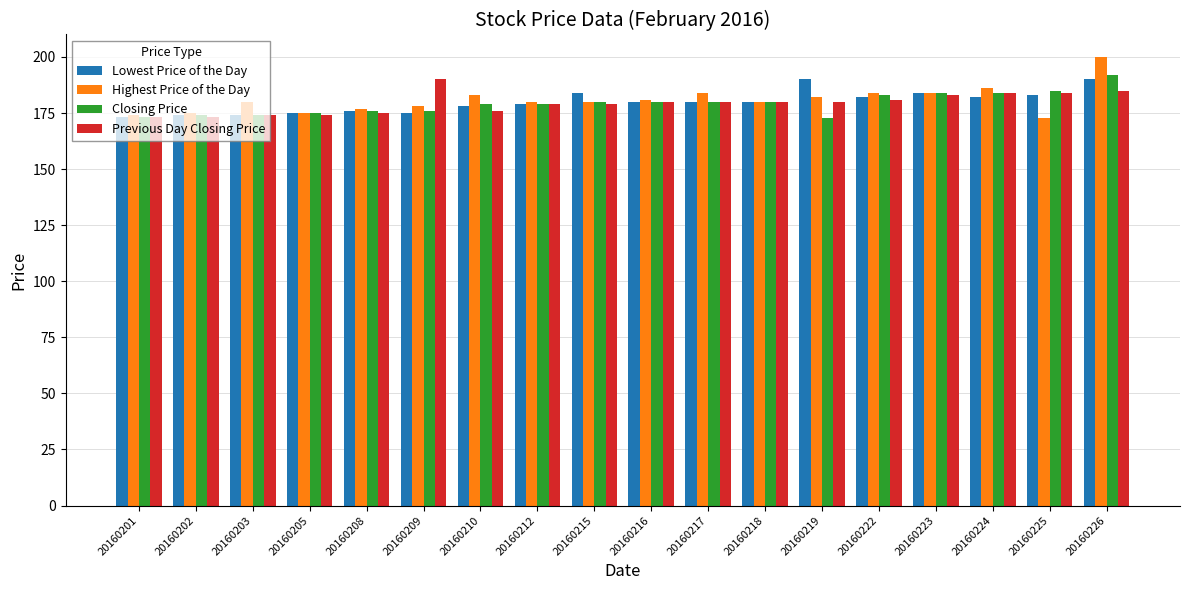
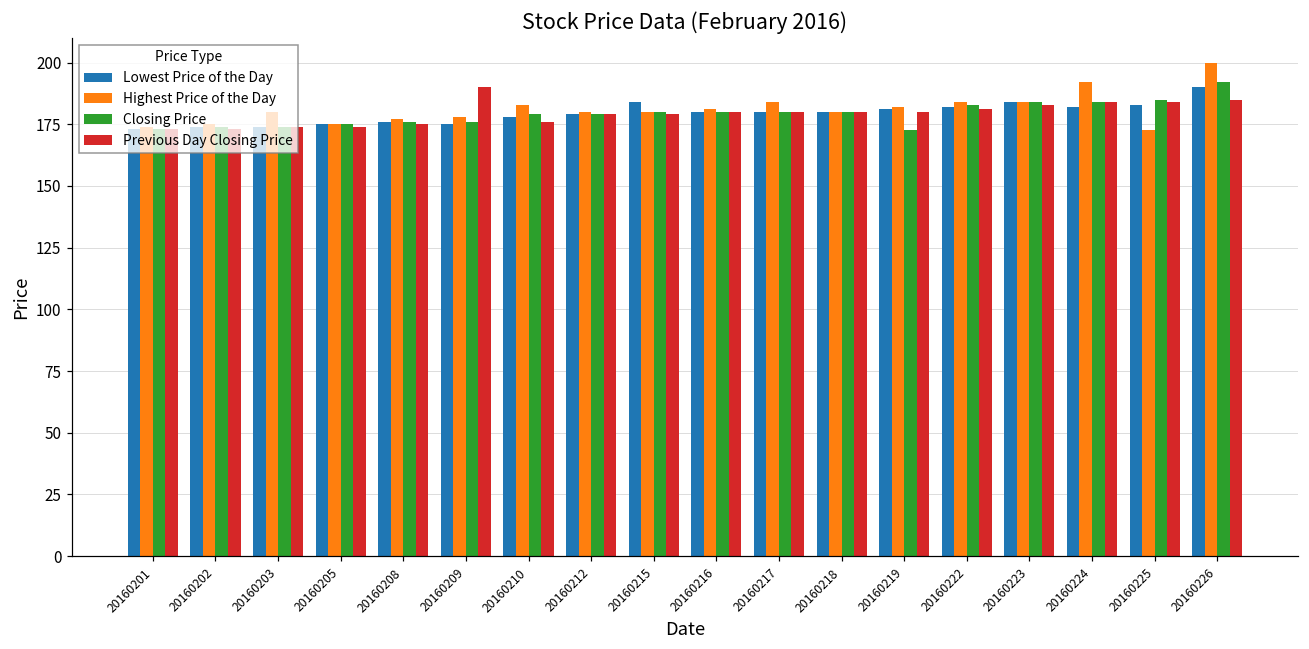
  {
    "Lowest Price of the Day": {
      "20160205": 175,
      "20160208": 176,
      "20160209": 175,
      "20160210": 178,
      "20160212": 179,
      "20160215": 184,
      "20160216": 180,
      "20160217": 180,
      "20160218": 180,
-     "20160219": 190,
+     "20160219": 181,
      "20160222": 182,
      "20160223": 184,
      "20160224": 182,
      "20160225": 183,
      "20160226": 190
    },
    "Highest Price of the Day": {
      "20160205": 175,
      "20160208": 177,
      "20160209": 178,
      "20160210": 183,
      "20160212": 180,
      "20160215": 180,
      "20160216": 181,
      "20160217": 184,
      "20160218": 180,
      "20160219": 182,
      "20160222": 184,
      "20160223": 184,
-     "20160224": 186,
+     "20160224": 192,
      "20160225": 173,
      "20160226": 200
    },
    "Closing Price": {
      "20160205": 175,
      "20160208": 176,
      "20160209": 176,
      "20160210": 179,
      "20160212": 179,
      "20160215": 180,
      "20160216": 180,
      "20160217": 180,
      "20160218": 180,
      "20160219": 173,
      "20160222": 183,
      "20160223": 184,
      "20160224": 184,
      "20160225": 185,
      "20160226": 192
    },
    "Previous Day Closing Price": {
      "20160205": 174,
      "20160208": 175,
      "20160209": 190,
      "20160210": 176,
      "20160212": 179,
      "20160215": 179,
      "20160216": 180,
      "20160217": 180,
      "20160218": 180,
      "20160219": 180,
      "20160222": 181,
      "20160223": 183,
      "20160224": 184,
      "20160225": 184,
      "20160226": 185
    }
  }
